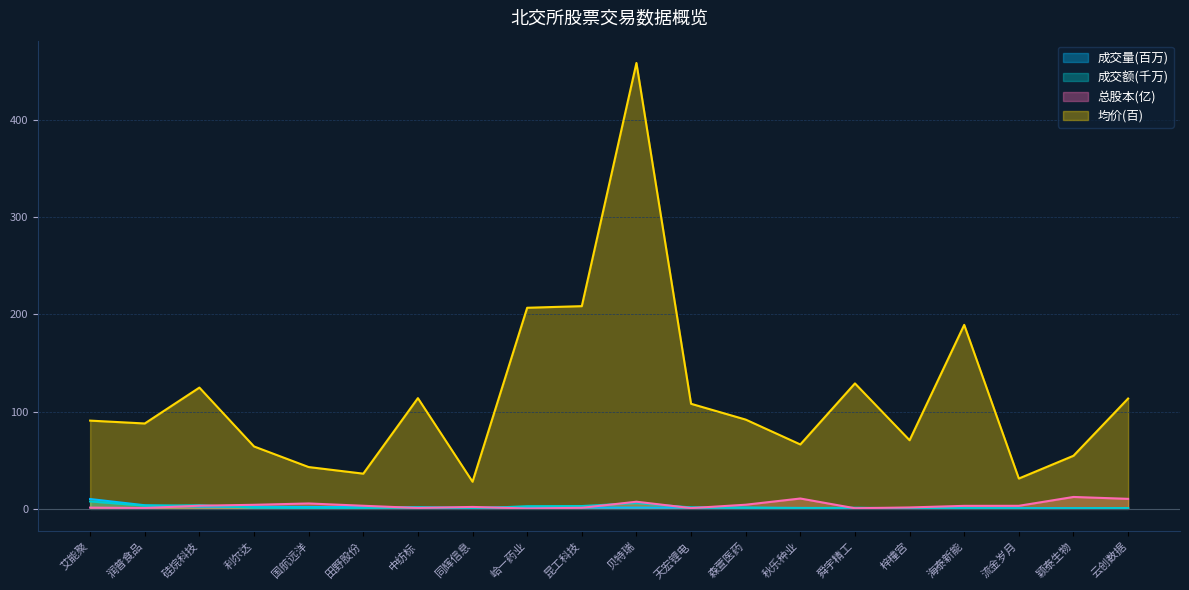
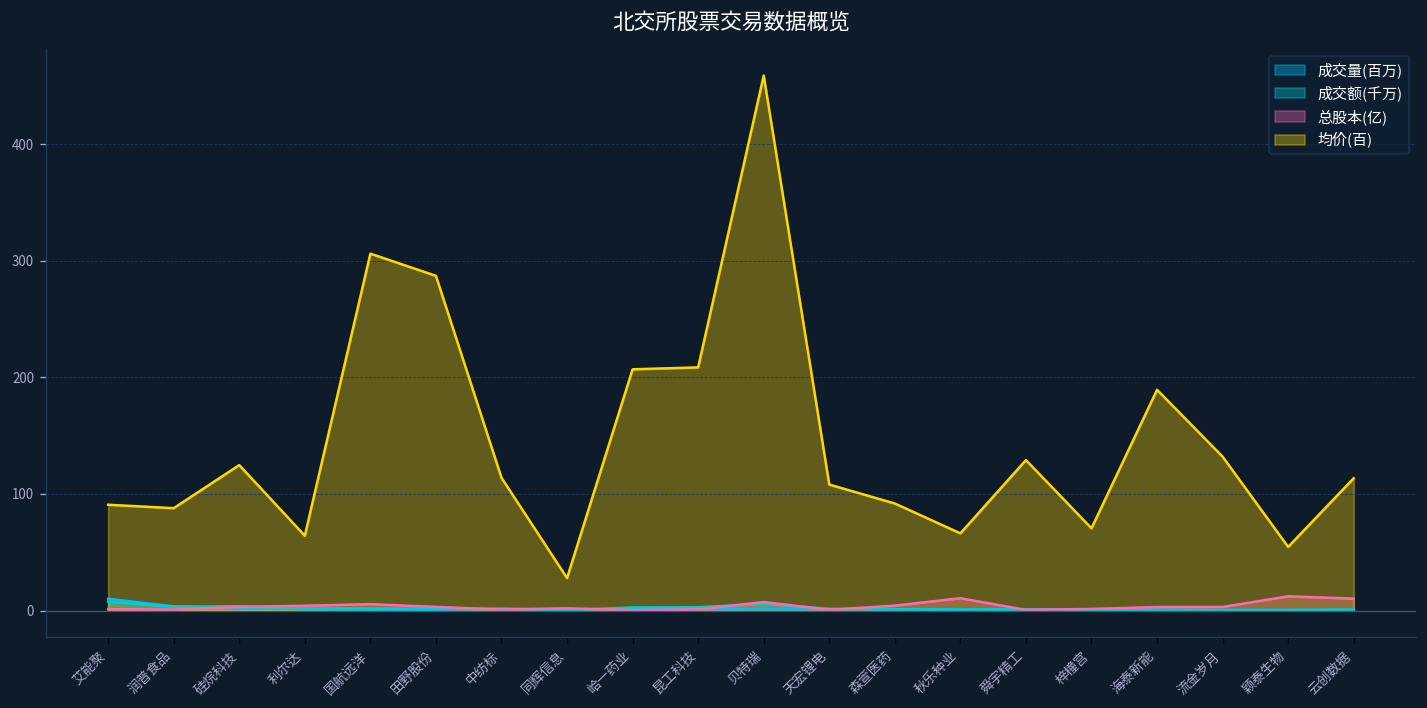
  {
    "总股本(亿)": {
      "艾能聚": 0,
      "国航远洋": 10,
      "森萱医药": 0,
      "秋乐种业": 10,
      "颖泰生物": 10,
      "云创数据": 10
    },
    "均价(百)": {
      "艾能聚": 90,
      "润普食品": 90,
      "硅烷科技": 120,
      "利尔达": 60,
-     "国航远洋": 40,
-     "田野股份": 40,
+     "国航远洋": 310,
+     "田野股份": 290,
      "中纺标": 110,
      "同辉信息": 30,
      "峆一药业": 210,
      "昆工科技": 210,
      "贝特瑞": 460,
      "天宏锂电": 110,
      "森萱医药": 90,
      "秋乐种业": 70,
      "舜宇精工": 130,
      "梓橦宫": 70,
      "海泰新能": 190,
-     "流金岁月": 30,
+     "流金岁月": 130,
      "颖泰生物": 50,
      "云创数据": 110
    }
  }
